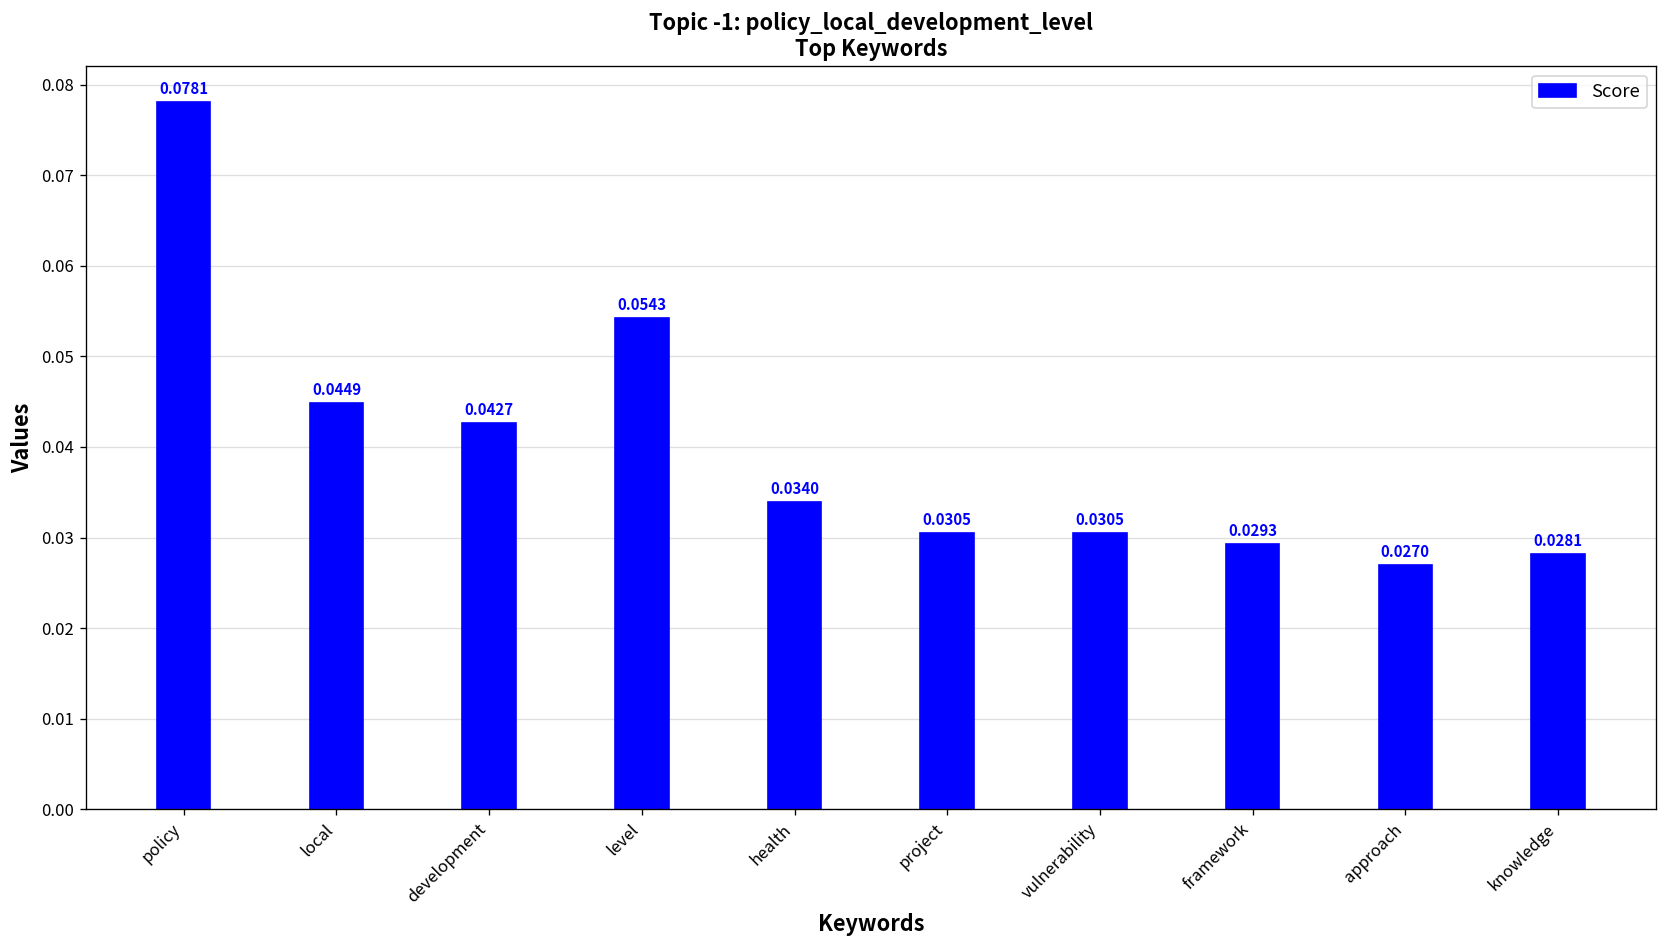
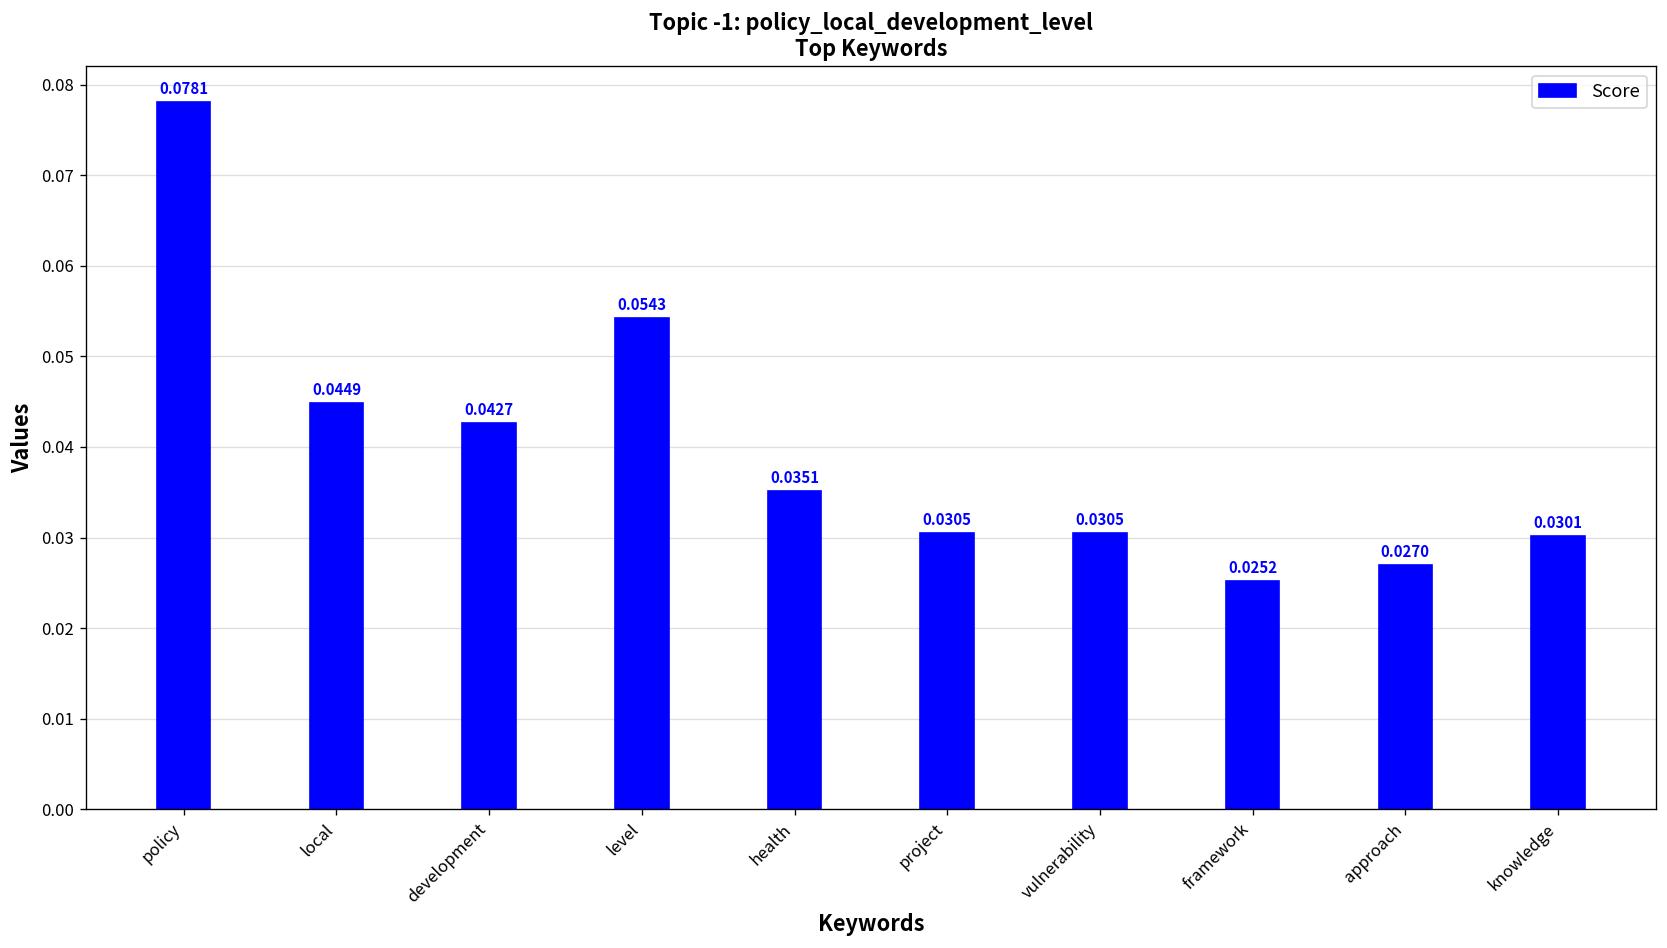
  {
    "policy": 0.0781,
    "local": 0.0449,
    "development": 0.0427,
    "level": 0.0543,
-   "health": 0.0340,
+   "health": 0.0351,
    "project": 0.0305,
    "vulnerability": 0.0305,
-   "framework": 0.0293,
+   "framework": 0.0252,
    "approach": 0.0270,
-   "knowledge": 0.0281
+   "knowledge": 0.0301
  }
